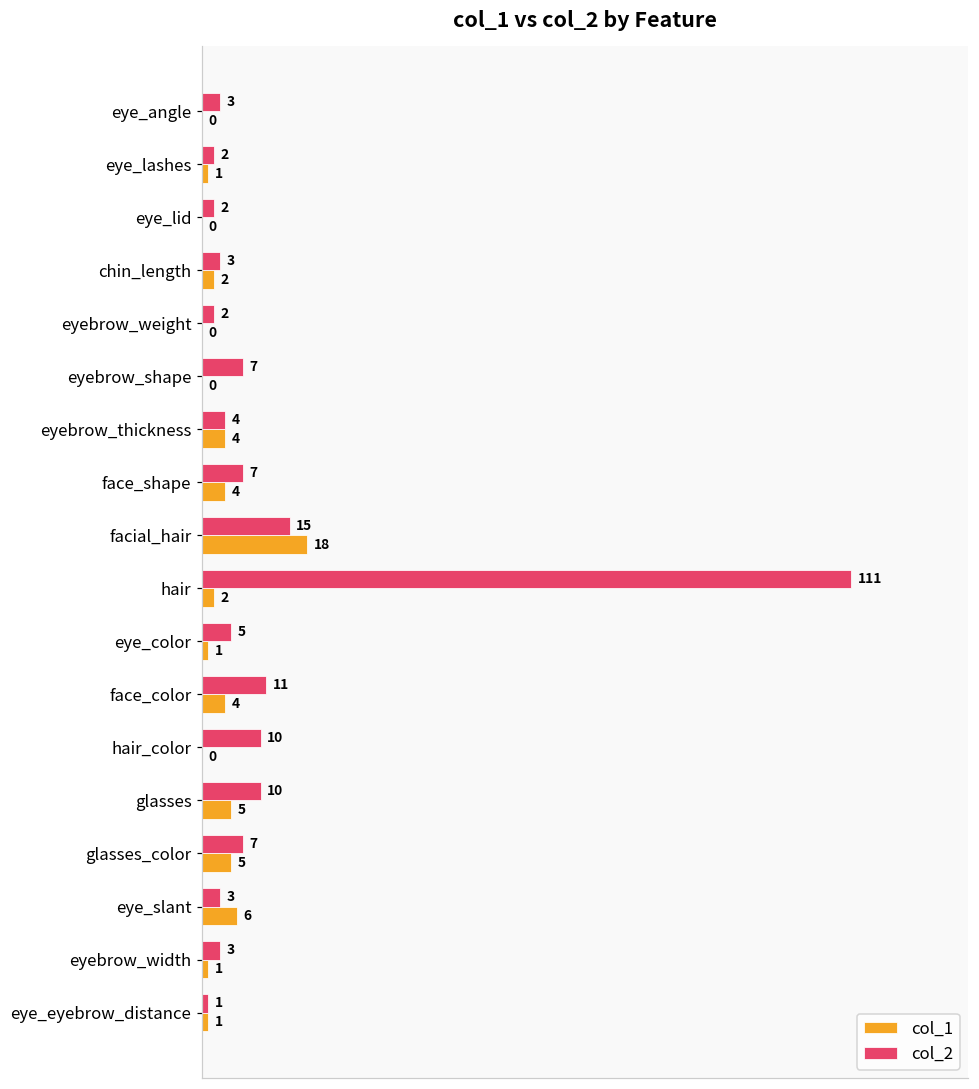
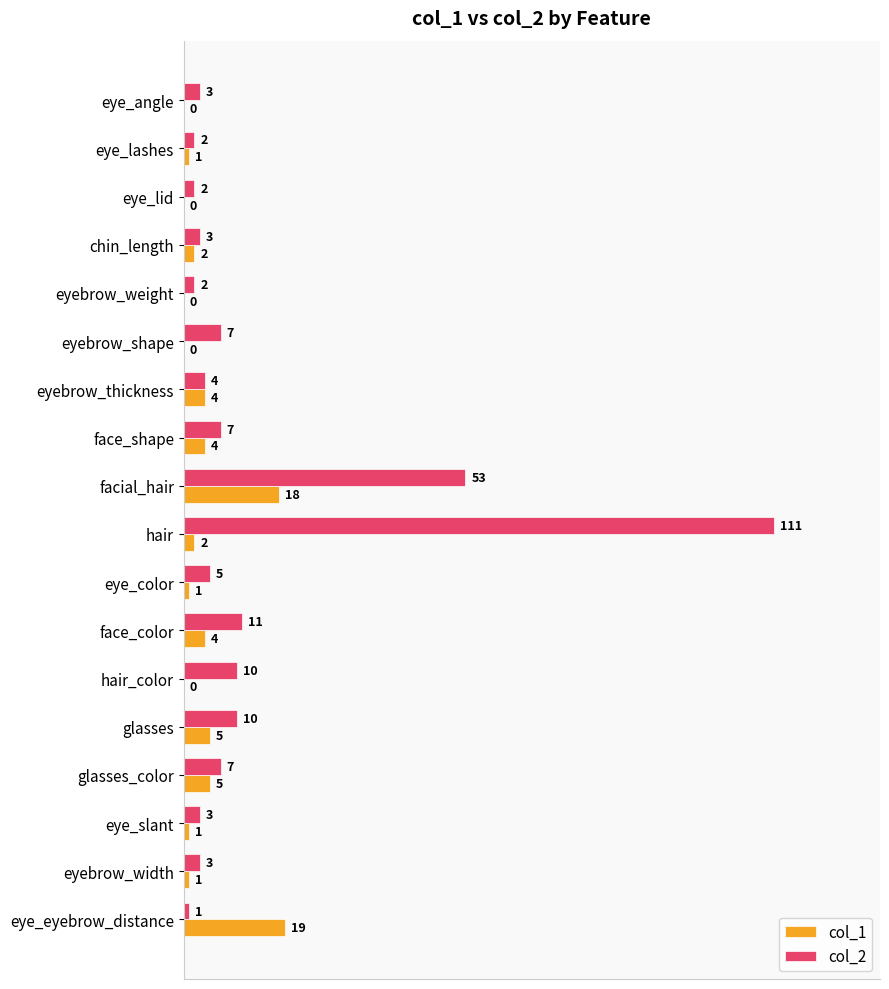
  {
    "col_1": {
      "eye_angle": 0,
      "eye_lashes": 1,
      "eye_lid": 0,
      "chin_length": 2,
      "eyebrow_weight": 0,
      "eyebrow_shape": 0,
      "eyebrow_thickness": 4,
      "face_shape": 4,
      "facial_hair": 18,
      "hair": 2,
      "eye_color": 1,
      "face_color": 4,
      "hair_color": 0,
      "glasses": 5,
      "glasses_color": 5,
-     "eye_slant": 6,
+     "eye_slant": 1,
      "eyebrow_width": 1,
-     "eye_eyebrow_distance": 1
+     "eye_eyebrow_distance": 19
    },
    "col_2": {
      "eye_angle": 3,
      "eye_lashes": 2,
      "eye_lid": 2,
      "chin_length": 3,
      "eyebrow_weight": 2,
      "eyebrow_shape": 7,
      "eyebrow_thickness": 4,
      "face_shape": 7,
-     "facial_hair": 15,
+     "facial_hair": 53,
      "hair": 111,
      "eye_color": 5,
      "face_color": 11,
      "hair_color": 10,
      "glasses": 10,
      "glasses_color": 7,
      "eye_slant": 3,
      "eyebrow_width": 3,
      "eye_eyebrow_distance": 1
    }
  }
